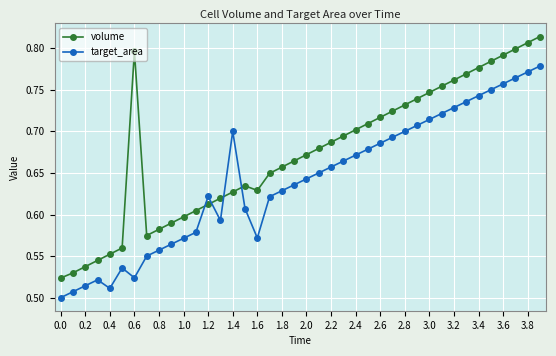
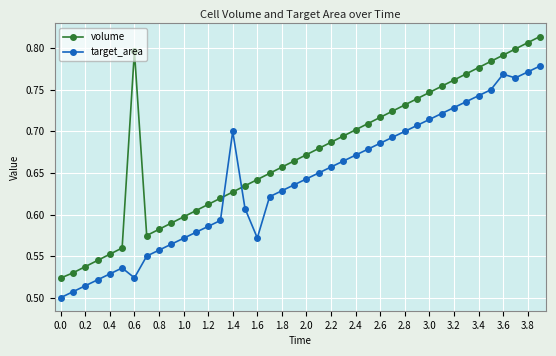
  {
    "volume": {
      "0.0": 0.52,
      "0.2": 0.54,
      "0.4": 0.55,
      "0.8": 0.58,
      "1.0": 0.60,
      "1.2": 0.61,
      "1.4": 0.63,
-     "1.6": 0.63,
+     "1.6": 0.64,
      "1.8": 0.66,
      "2.0": 0.67,
      "2.2": 0.69,
      "2.4": 0.70,
      "2.6": 0.72,
      "2.8": 0.73,
      "3.0": 0.75,
      "3.2": 0.76,
      "3.4": 0.78,
      "3.6": 0.79,
      "3.8": 0.81
    },
    "target_area": {
      "0.0": 0.50,
      "0.2": 0.51,
-     "0.4": 0.51,
+     "0.4": 0.53,
      "0.6": 0.52,
      "0.8": 0.56,
      "1.0": 0.57,
-     "1.2": 0.62,
+     "1.2": 0.59,
      "1.4": 0.70,
      "1.6": 0.57,
      "1.8": 0.63,
      "2.0": 0.64,
      "2.2": 0.66,
      "2.4": 0.67,
      "2.6": 0.69,
      "2.8": 0.70,
      "3.0": 0.71,
      "3.2": 0.73,
      "3.4": 0.74,
-     "3.6": 0.76,
+     "3.6": 0.77,
      "3.8": 0.77
    }
  }
